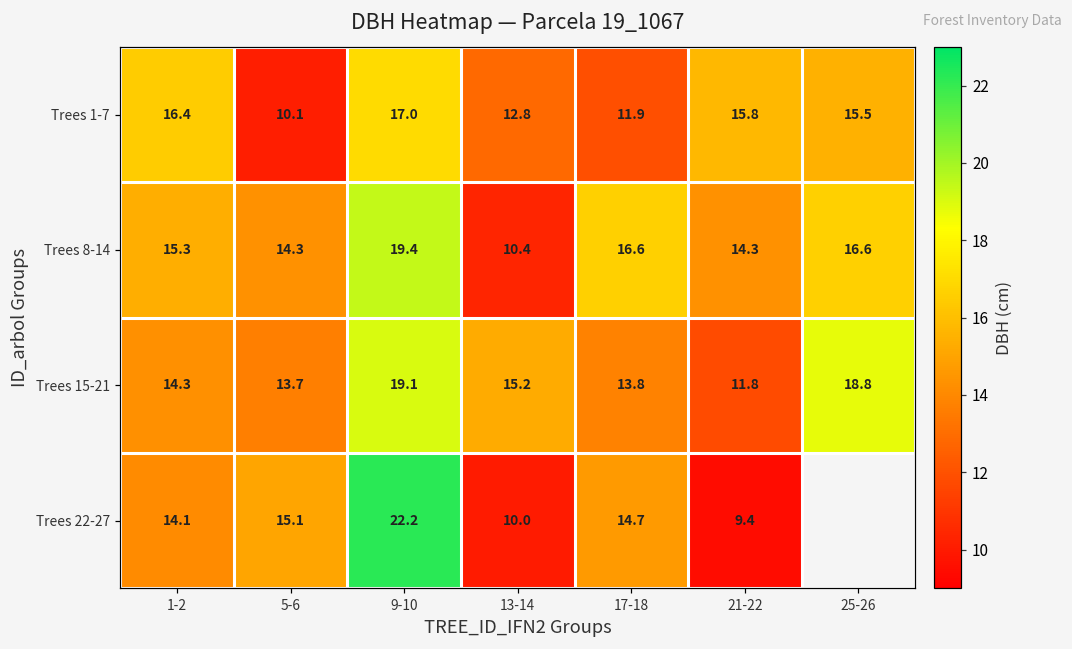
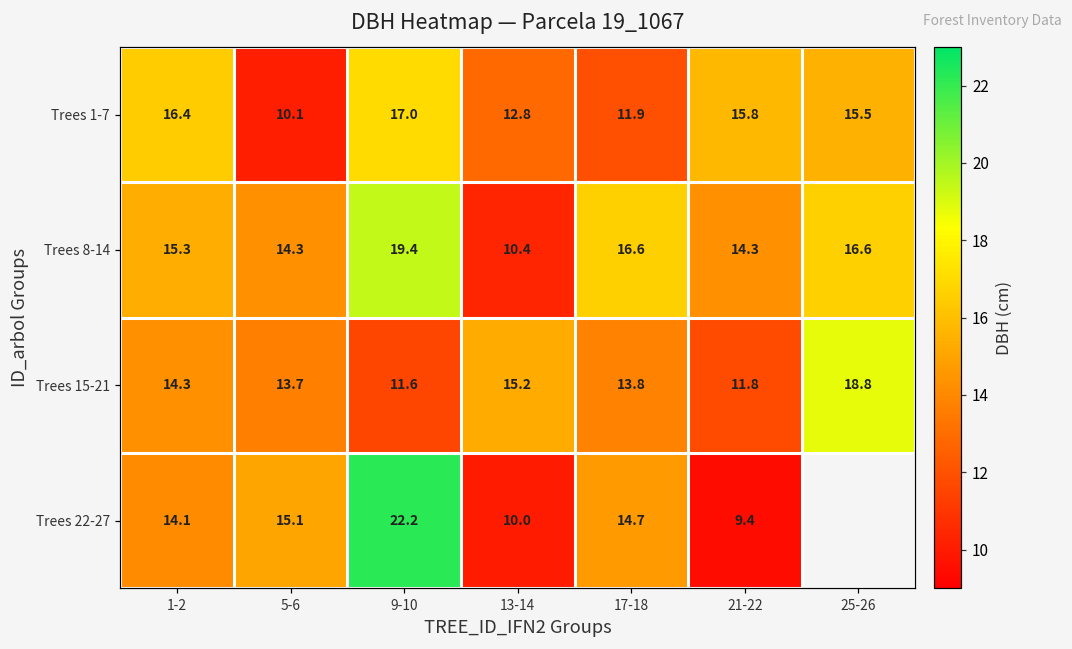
  {
    "Trees 1-7": {
      "1-2": 16.4,
      "5-6": 10.1,
      "9-10": 17.0,
      "13-14": 12.8,
      "17-18": 11.9,
      "21-22": 15.8,
      "25-26": 15.5
    },
    "Trees 8-14": {
      "1-2": 15.3,
      "5-6": 14.3,
      "9-10": 19.4,
      "13-14": 10.4,
      "17-18": 16.6,
      "21-22": 14.3,
      "25-26": 16.6
    },
    "Trees 15-21": {
      "1-2": 14.3,
      "5-6": 13.7,
-     "9-10": 19.1,
+     "9-10": 11.6,
      "13-14": 15.2,
      "17-18": 13.8,
      "21-22": 11.8,
      "25-26": 18.8
    },
    "Trees 22-27": {
      "1-2": 14.1,
      "5-6": 15.1,
      "9-10": 22.2,
      "13-14": 10.0,
      "17-18": 14.7,
      "21-22": 9.4
    }
  }
